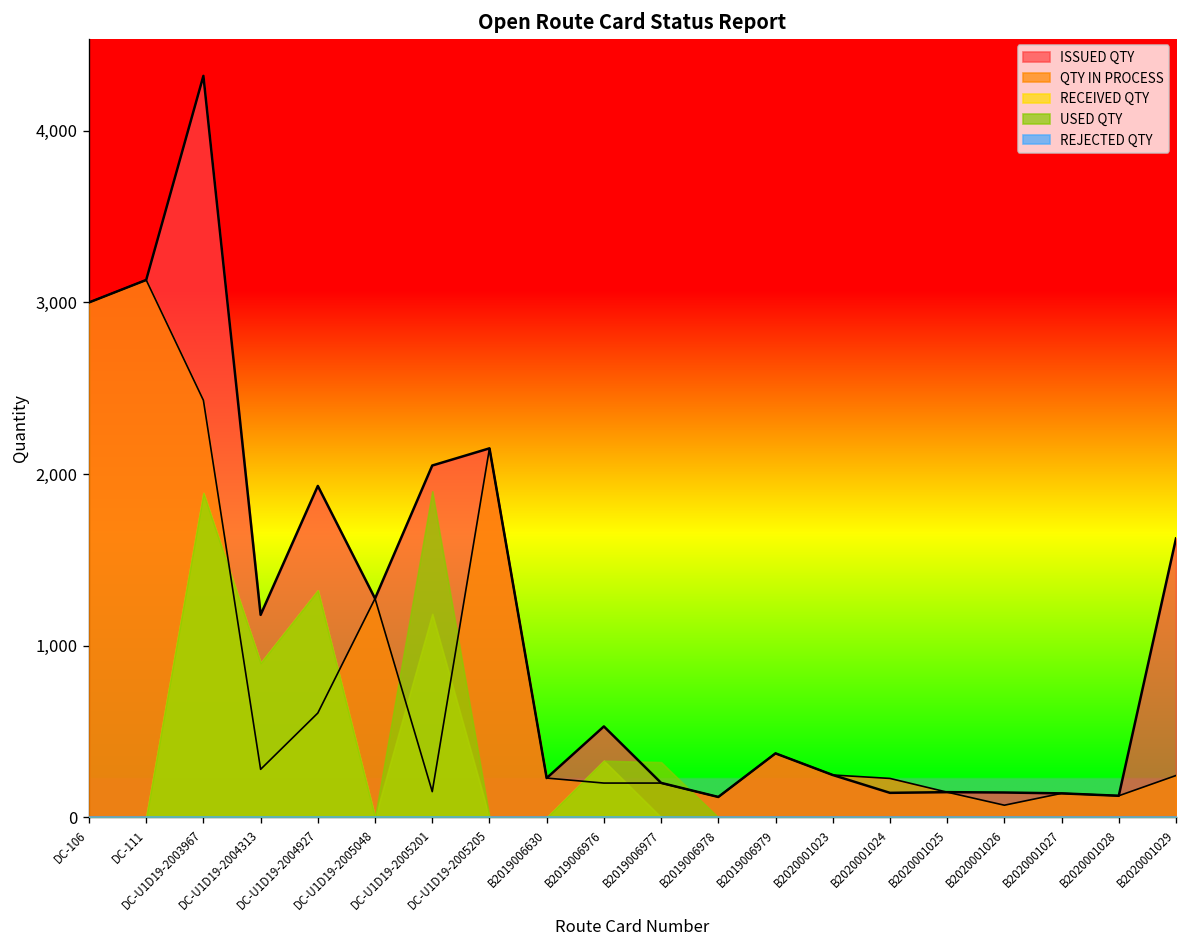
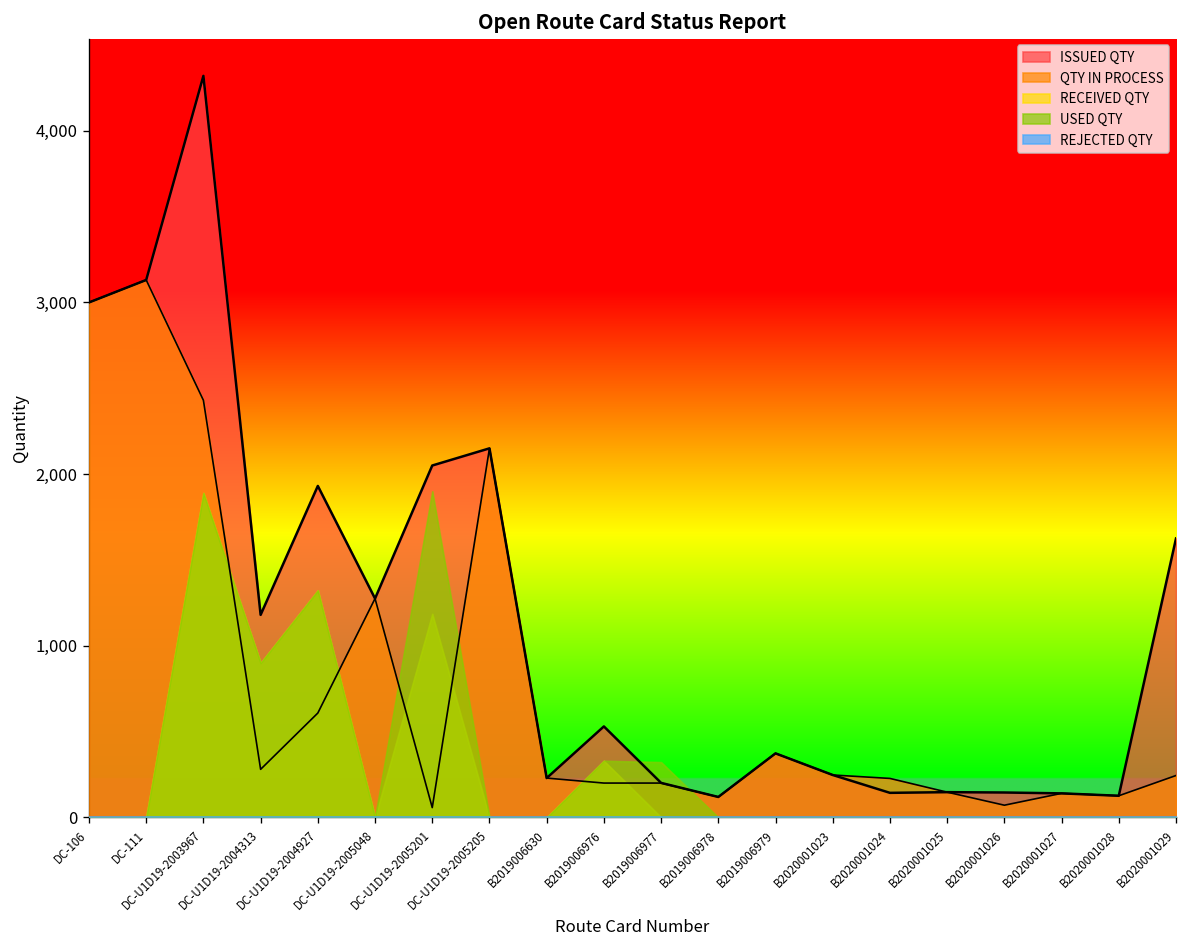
  {
    "ISSUED QTY": {
      "DC-U1D19-2003967": "4,320",
      "DC-U1D19-2004313": "1,180",
      "DC-U1D19-2004927": "1,930",
      "DC-U1D19-2005201": "2,050",
      "B2019006976": "530",
      "B2020001024": "140",
      "B2020001026": "150",
      "B2020001029": "1,630"
    },
    "QTY IN PROCESS": {
      "DC-U1D19-2003967": "2,430",
      "DC-U1D19-2004313": "280",
      "DC-U1D19-2004927": "610",
-     "DC-U1D19-2005201": "150",
+     "DC-U1D19-2005201": "60",
      "B2019006976": "200",
      "B2020001024": "230",
      "B2020001026": "70",
      "B2020001029": "240"
    },
    "RECEIVED QTY": {
      "DC-U1D19-2005201": "1,190"
    },
    "USED QTY": {
      "DC-U1D19-2005201": "1,900",
      "B2019006977": "320"
    },
    "REJECTED QTY": {
      "DC-U1D19-2003967": "0",
      "DC-U1D19-2004313": "0",
      "DC-U1D19-2004927": "0",
      "DC-U1D19-2005201": "0",
      "B2019006976": "0"
    }
  }
